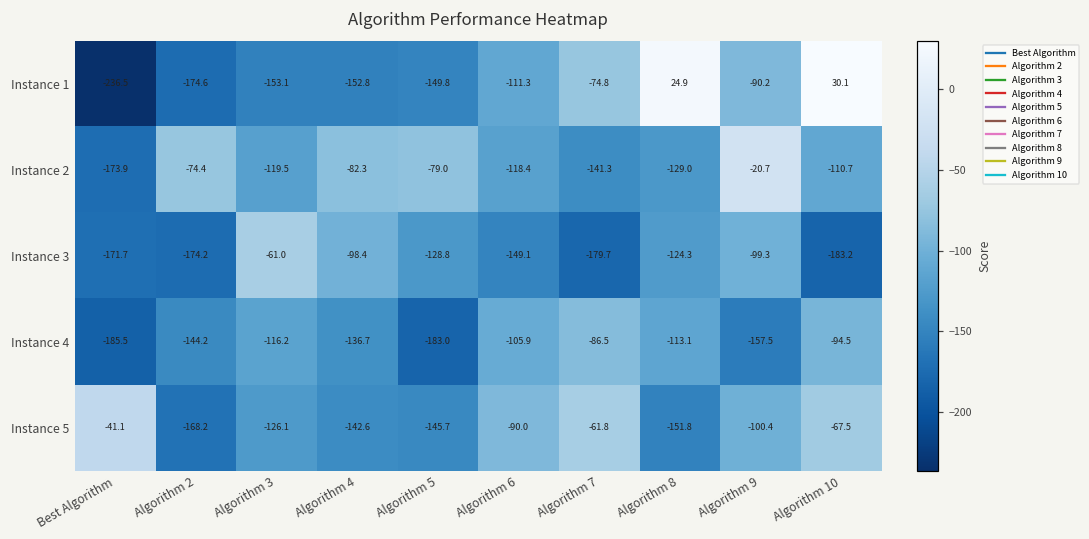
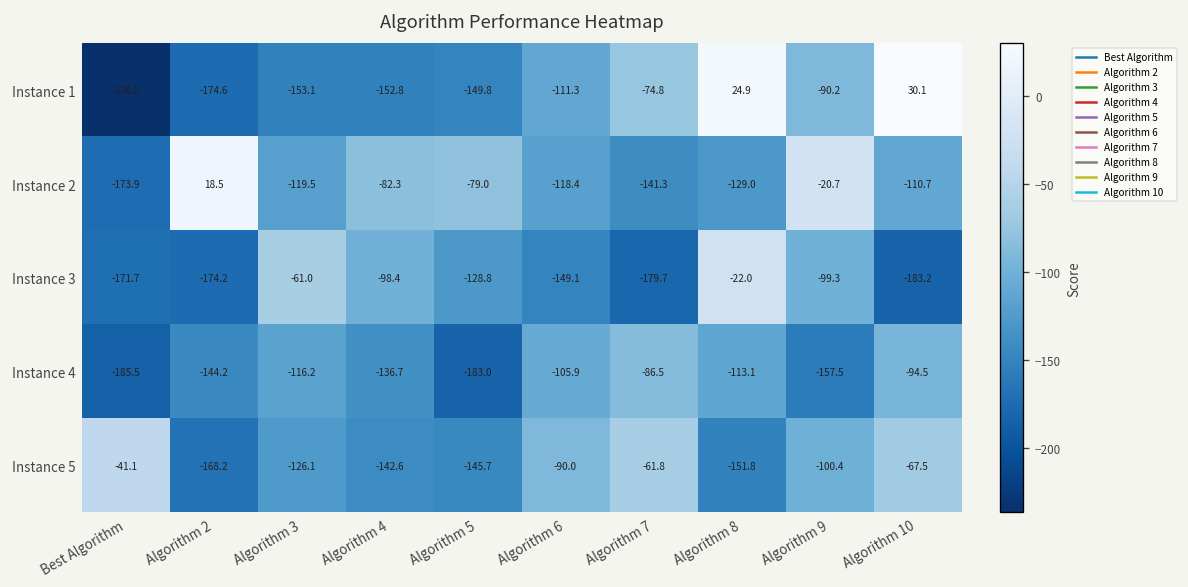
  {
    "Instance 1": {
      "Best Algorithm": -236.5,
      "Algorithm 2": -174.6,
      "Algorithm 3": -153.1,
      "Algorithm 4": -152.8,
      "Algorithm 5": -149.8,
      "Algorithm 6": -111.3,
      "Algorithm 7": -74.8,
      "Algorithm 8": 24.9,
      "Algorithm 9": -90.2,
      "Algorithm 10": 30.1
    },
    "Instance 2": {
      "Best Algorithm": -173.9,
-     "Algorithm 2": -74.4,
+     "Algorithm 2": 18.5,
      "Algorithm 3": -119.5,
      "Algorithm 4": -82.3,
      "Algorithm 5": -79.0,
      "Algorithm 6": -118.4,
      "Algorithm 7": -141.3,
      "Algorithm 8": -129.0,
      "Algorithm 9": -20.7,
      "Algorithm 10": -110.7
    },
    "Instance 3": {
      "Best Algorithm": -171.7,
      "Algorithm 2": -174.2,
      "Algorithm 3": -61.0,
      "Algorithm 4": -98.4,
      "Algorithm 5": -128.8,
      "Algorithm 6": -149.1,
      "Algorithm 7": -179.7,
-     "Algorithm 8": -124.3,
+     "Algorithm 8": -22.0,
      "Algorithm 9": -99.3,
      "Algorithm 10": -183.2
    },
    "Instance 4": {
      "Best Algorithm": -185.5,
      "Algorithm 2": -144.2,
      "Algorithm 3": -116.2,
      "Algorithm 4": -136.7,
      "Algorithm 5": -183.0,
      "Algorithm 6": -105.9,
      "Algorithm 7": -86.5,
      "Algorithm 8": -113.1,
      "Algorithm 9": -157.5,
      "Algorithm 10": -94.5
    },
    "Instance 5": {
      "Best Algorithm": -41.1,
      "Algorithm 2": -168.2,
      "Algorithm 3": -126.1,
      "Algorithm 4": -142.6,
      "Algorithm 5": -145.7,
      "Algorithm 6": -90.0,
      "Algorithm 7": -61.8,
      "Algorithm 8": -151.8,
      "Algorithm 9": -100.4,
      "Algorithm 10": -67.5
    }
  }
